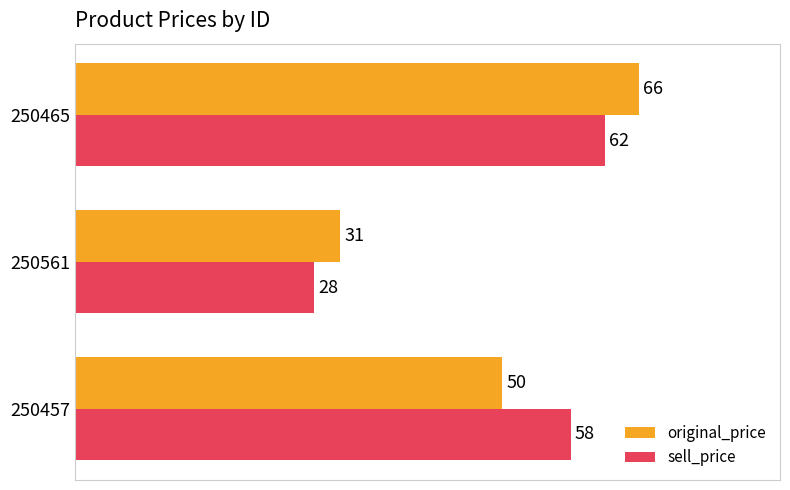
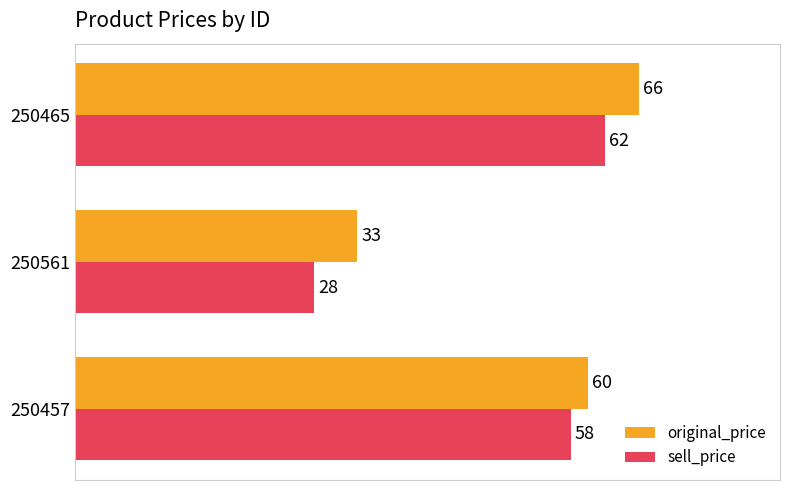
  {
    "original_price": {
      "250465": 66,
-     "250561": 31,
-     "250457": 50
+     "250561": 33,
+     "250457": 60
    },
    "sell_price": {
      "250465": 62,
      "250561": 28,
      "250457": 58
    }
  }
